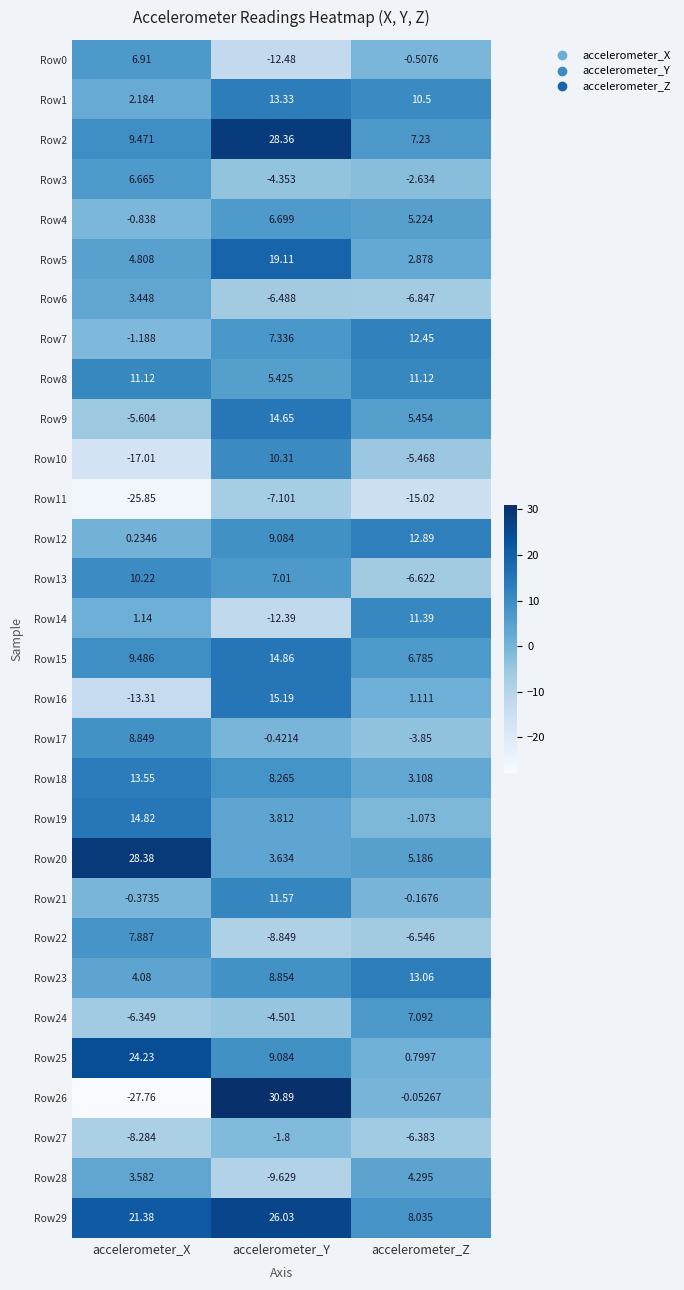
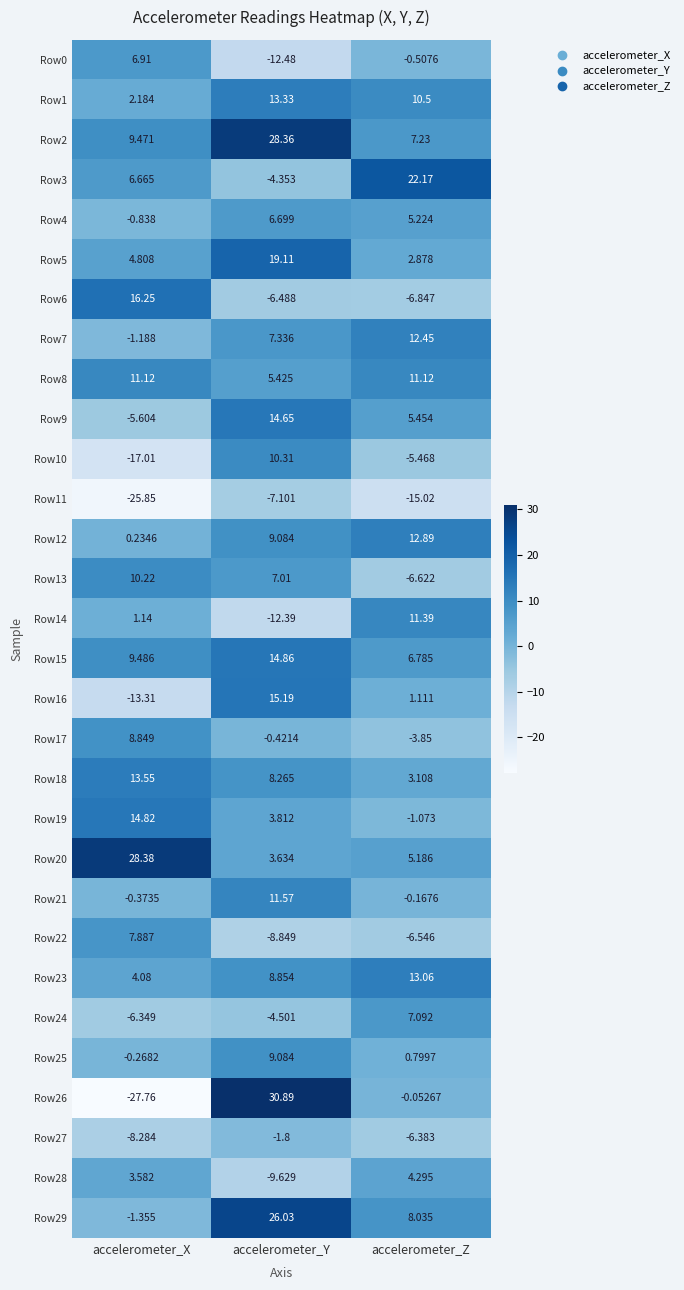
  {
    "Row0": {
      "accelerometer_X": 6.91,
      "accelerometer_Y": -12.48,
      "accelerometer_Z": -0.5076
    },
    "Row1": {
      "accelerometer_X": 2.184,
      "accelerometer_Y": 13.33,
      "accelerometer_Z": 10.5
    },
    "Row2": {
      "accelerometer_X": 9.471,
      "accelerometer_Y": 28.36,
      "accelerometer_Z": 7.23
    },
    "Row3": {
      "accelerometer_X": 6.665,
      "accelerometer_Y": -4.353,
-     "accelerometer_Z": -2.634
+     "accelerometer_Z": 22.17
    },
    "Row4": {
      "accelerometer_X": -0.838,
      "accelerometer_Y": 6.699,
      "accelerometer_Z": 5.224
    },
    "Row5": {
      "accelerometer_X": 4.808,
      "accelerometer_Y": 19.11,
      "accelerometer_Z": 2.878
    },
    "Row6": {
-     "accelerometer_X": 3.448,
+     "accelerometer_X": 16.25,
      "accelerometer_Y": -6.488,
      "accelerometer_Z": -6.847
    },
    "Row7": {
      "accelerometer_X": -1.188,
      "accelerometer_Y": 7.336,
      "accelerometer_Z": 12.45
    },
    "Row8": {
      "accelerometer_X": 11.12,
      "accelerometer_Y": 5.425,
      "accelerometer_Z": 11.12
    },
    "Row9": {
      "accelerometer_X": -5.604,
      "accelerometer_Y": 14.65,
      "accelerometer_Z": 5.454
    },
    "Row10": {
      "accelerometer_X": -17.01,
      "accelerometer_Y": 10.31,
      "accelerometer_Z": -5.468
    },
    "Row11": {
      "accelerometer_X": -25.85,
      "accelerometer_Y": -7.101,
      "accelerometer_Z": -15.02
    },
    "Row12": {
      "accelerometer_X": 0.2346,
      "accelerometer_Y": 9.084,
      "accelerometer_Z": 12.89
    },
    "Row13": {
      "accelerometer_X": 10.22,
      "accelerometer_Y": 7.01,
      "accelerometer_Z": -6.622
    },
    "Row14": {
      "accelerometer_X": 1.14,
      "accelerometer_Y": -12.39,
      "accelerometer_Z": 11.39
    },
    "Row15": {
      "accelerometer_X": 9.486,
      "accelerometer_Y": 14.86,
      "accelerometer_Z": 6.785
    },
    "Row16": {
      "accelerometer_X": -13.31,
      "accelerometer_Y": 15.19,
      "accelerometer_Z": 1.111
    },
    "Row17": {
      "accelerometer_X": 8.849,
      "accelerometer_Y": -0.4214,
      "accelerometer_Z": -3.85
    },
    "Row18": {
      "accelerometer_X": 13.55,
      "accelerometer_Y": 8.265,
      "accelerometer_Z": 3.108
    },
    "Row19": {
      "accelerometer_X": 14.82,
      "accelerometer_Y": 3.812,
      "accelerometer_Z": -1.073
    },
    "Row20": {
      "accelerometer_X": 28.38,
      "accelerometer_Y": 3.634,
      "accelerometer_Z": 5.186
    },
    "Row21": {
      "accelerometer_X": -0.3735,
      "accelerometer_Y": 11.57,
      "accelerometer_Z": -0.1676
    },
    "Row22": {
      "accelerometer_X": 7.887,
      "accelerometer_Y": -8.849,
      "accelerometer_Z": -6.546
    },
    "Row23": {
      "accelerometer_X": 4.08,
      "accelerometer_Y": 8.854,
      "accelerometer_Z": 13.06
    },
    "Row24": {
      "accelerometer_X": -6.349,
      "accelerometer_Y": -4.501,
      "accelerometer_Z": 7.092
    },
    "Row25": {
-     "accelerometer_X": 24.23,
+     "accelerometer_X": -0.2682,
      "accelerometer_Y": 9.084,
      "accelerometer_Z": 0.7997
    },
    "Row26": {
      "accelerometer_X": -27.76,
      "accelerometer_Y": 30.89,
      "accelerometer_Z": -0.05267
    },
    "Row27": {
      "accelerometer_X": -8.284,
      "accelerometer_Y": -1.8,
      "accelerometer_Z": -6.383
    },
    "Row28": {
      "accelerometer_X": 3.582,
      "accelerometer_Y": -9.629,
      "accelerometer_Z": 4.295
    },
    "Row29": {
-     "accelerometer_X": 21.38,
+     "accelerometer_X": -1.355,
      "accelerometer_Y": 26.03,
      "accelerometer_Z": 8.035
    }
  }
